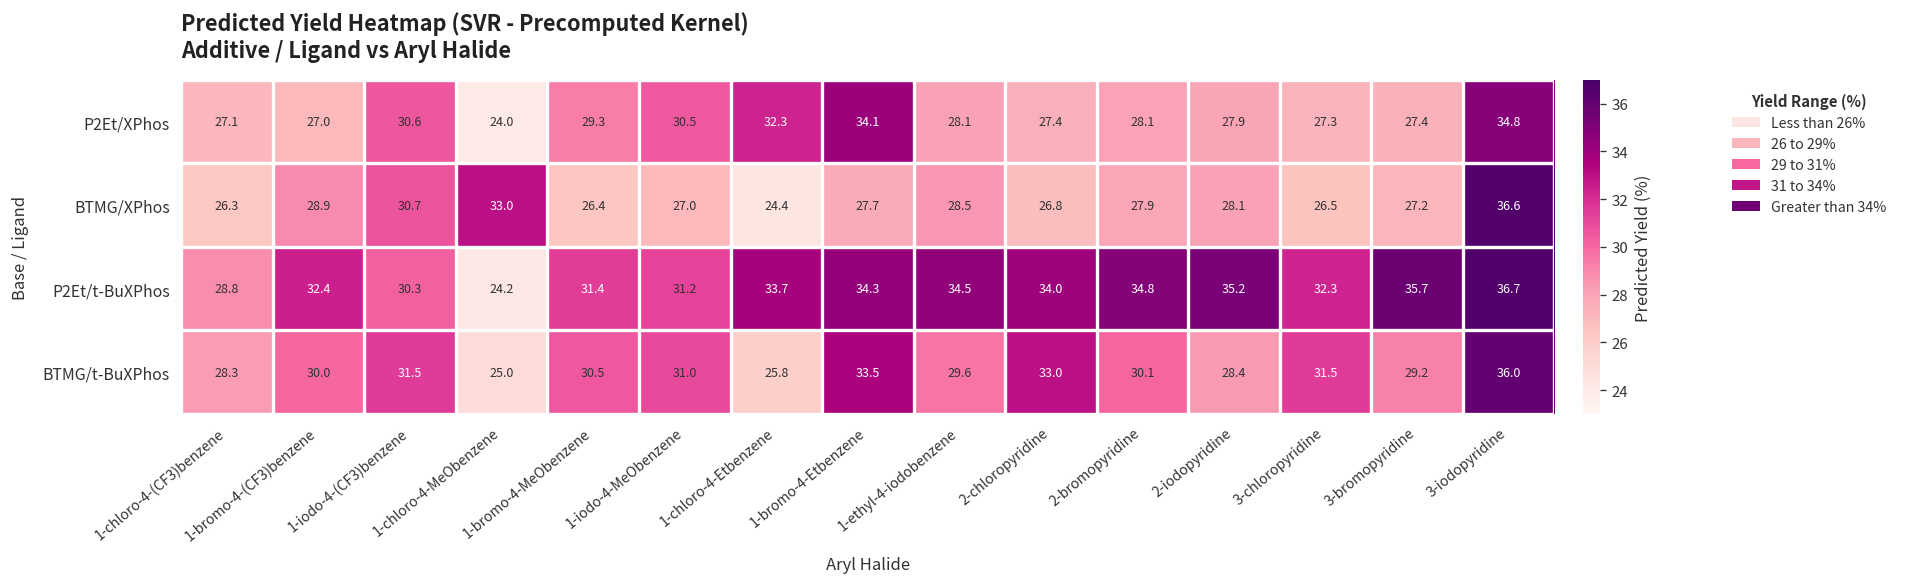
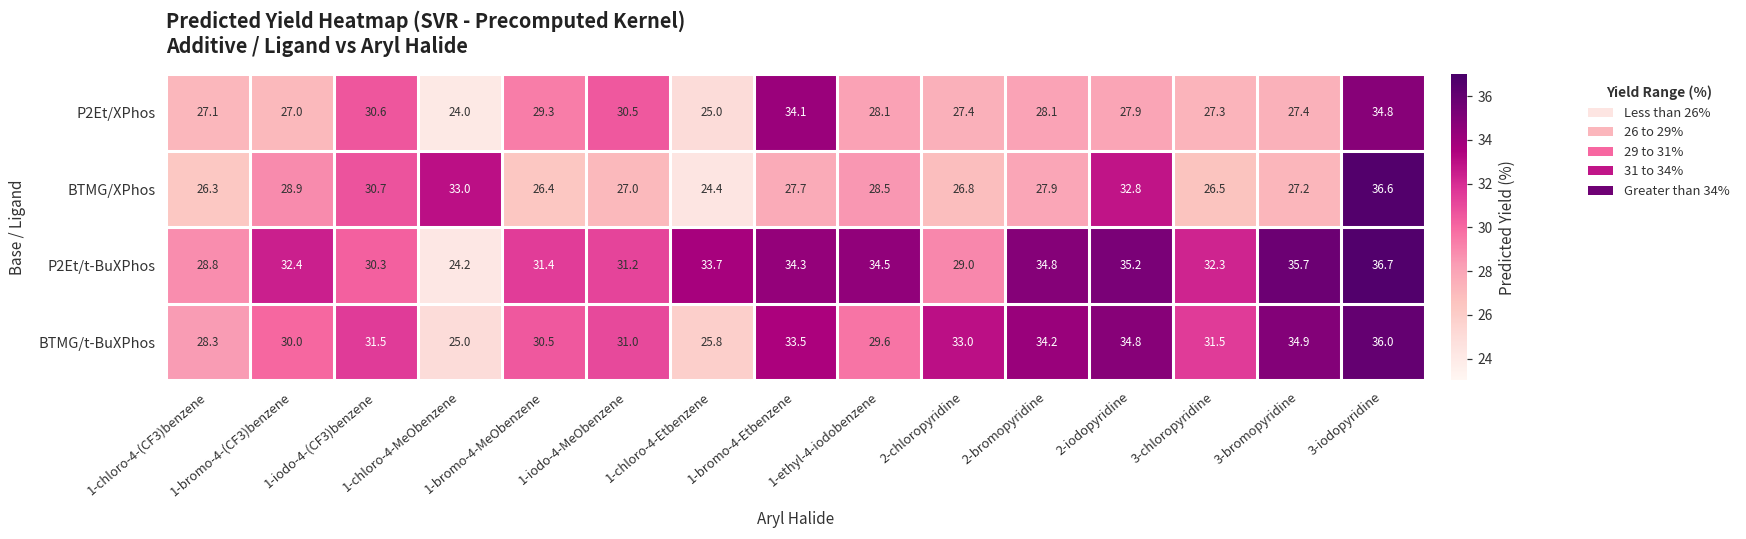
  {
    "P2Et/XPhos": {
      "1-chloro-4-(CF3)benzene": 27.1,
      "1-bromo-4-(CF3)benzene": 27.0,
      "1-iodo-4-(CF3)benzene": 30.6,
      "1-chloro-4-MeObenzene": 24.0,
      "1-bromo-4-MeObenzene": 29.3,
      "1-iodo-4-MeObenzene": 30.5,
-     "1-chloro-4-Etbenzene": 32.3,
+     "1-chloro-4-Etbenzene": 25.0,
      "1-bromo-4-Etbenzene": 34.1,
      "1-ethyl-4-iodobenzene": 28.1,
      "2-chloropyridine": 27.4,
      "2-bromopyridine": 28.1,
      "2-iodopyridine": 27.9,
      "3-chloropyridine": 27.3,
      "3-bromopyridine": 27.4,
      "3-iodopyridine": 34.8
    },
    "BTMG/XPhos": {
      "1-chloro-4-(CF3)benzene": 26.3,
      "1-bromo-4-(CF3)benzene": 28.9,
      "1-iodo-4-(CF3)benzene": 30.7,
      "1-chloro-4-MeObenzene": 33.0,
      "1-bromo-4-MeObenzene": 26.4,
      "1-iodo-4-MeObenzene": 27.0,
      "1-chloro-4-Etbenzene": 24.4,
      "1-bromo-4-Etbenzene": 27.7,
      "1-ethyl-4-iodobenzene": 28.5,
      "2-chloropyridine": 26.8,
      "2-bromopyridine": 27.9,
-     "2-iodopyridine": 28.1,
+     "2-iodopyridine": 32.8,
      "3-chloropyridine": 26.5,
      "3-bromopyridine": 27.2,
      "3-iodopyridine": 36.6
    },
    "P2Et/t-BuXPhos": {
      "1-chloro-4-(CF3)benzene": 28.8,
      "1-bromo-4-(CF3)benzene": 32.4,
      "1-iodo-4-(CF3)benzene": 30.3,
      "1-chloro-4-MeObenzene": 24.2,
      "1-bromo-4-MeObenzene": 31.4,
      "1-iodo-4-MeObenzene": 31.2,
      "1-chloro-4-Etbenzene": 33.7,
      "1-bromo-4-Etbenzene": 34.3,
      "1-ethyl-4-iodobenzene": 34.5,
-     "2-chloropyridine": 34.0,
+     "2-chloropyridine": 29.0,
      "2-bromopyridine": 34.8,
      "2-iodopyridine": 35.2,
      "3-chloropyridine": 32.3,
      "3-bromopyridine": 35.7,
      "3-iodopyridine": 36.7
    },
    "BTMG/t-BuXPhos": {
      "1-chloro-4-(CF3)benzene": 28.3,
      "1-bromo-4-(CF3)benzene": 30.0,
      "1-iodo-4-(CF3)benzene": 31.5,
      "1-chloro-4-MeObenzene": 25.0,
      "1-bromo-4-MeObenzene": 30.5,
      "1-iodo-4-MeObenzene": 31.0,
      "1-chloro-4-Etbenzene": 25.8,
      "1-bromo-4-Etbenzene": 33.5,
      "1-ethyl-4-iodobenzene": 29.6,
      "2-chloropyridine": 33.0,
-     "2-bromopyridine": 30.1,
-     "2-iodopyridine": 28.4,
+     "2-bromopyridine": 34.2,
+     "2-iodopyridine": 34.8,
      "3-chloropyridine": 31.5,
-     "3-bromopyridine": 29.2,
+     "3-bromopyridine": 34.9,
      "3-iodopyridine": 36.0
    }
  }
